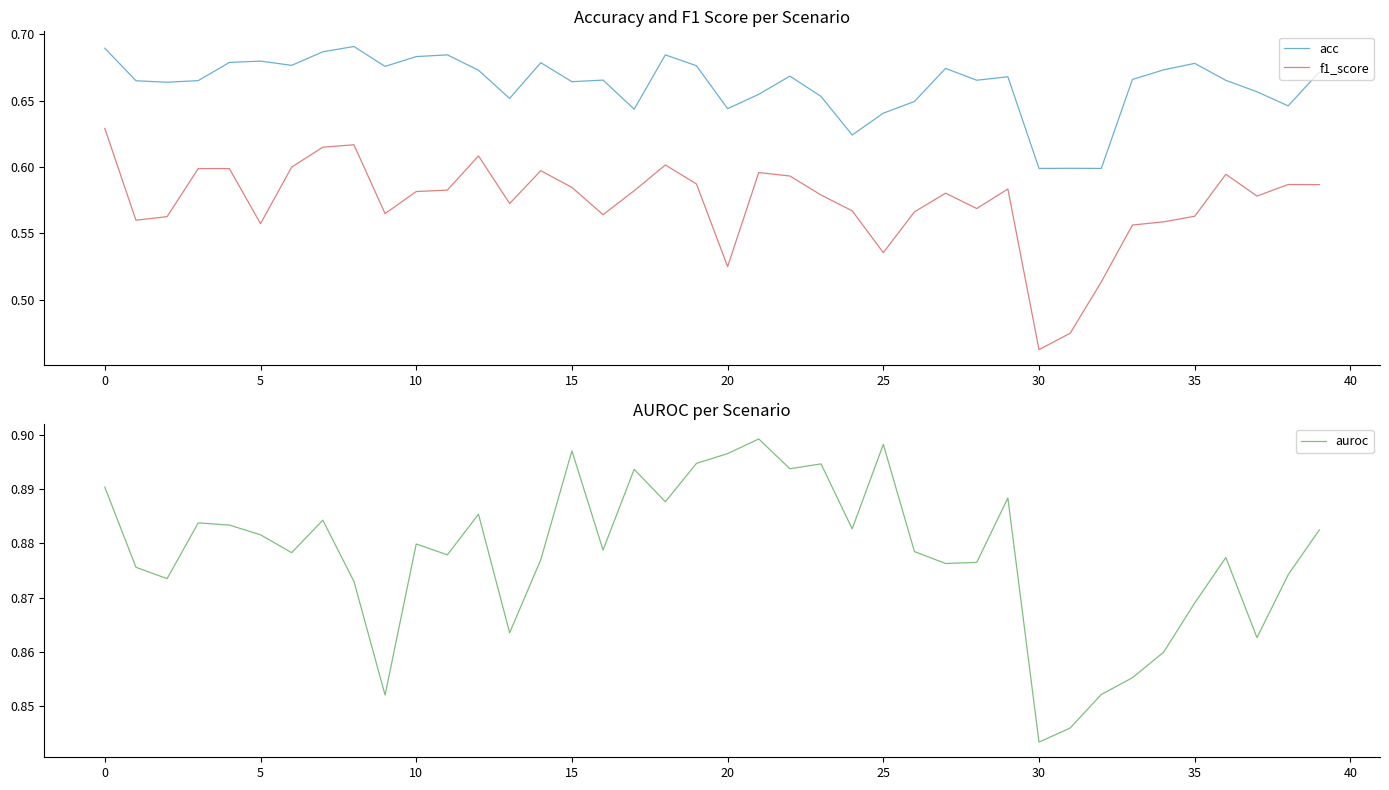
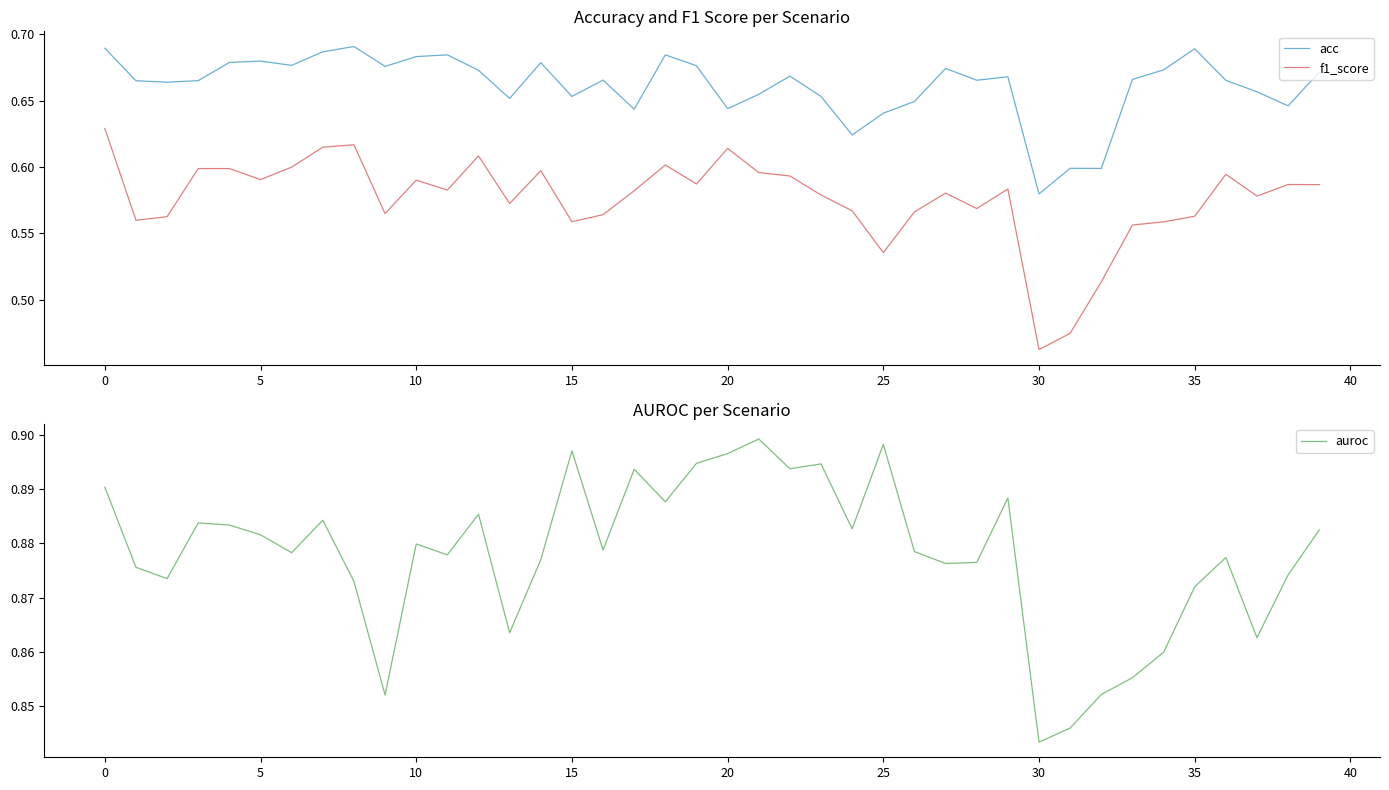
  {
    "Accuracy and F1 Score per Scenario": {
      "acc": {
        "0": 0.689,
        "5": 0.680,
        "10": 0.683,
-       "15": 0.664,
+       "15": 0.653,
        "20": 0.644,
        "25": 0.641,
-       "30": 0.599,
-       "35": 0.678
+       "30": 0.580,
+       "35": 0.689
      },
      "f1_score": {
        "0": 0.629,
-       "5": 0.557,
-       "10": 0.582,
-       "15": 0.585,
-       "20": 0.525,
+       "5": 0.591,
+       "10": 0.590,
+       "15": 0.559,
+       "20": 0.614,
        "25": 0.536,
        "30": 0.463,
        "35": 0.563
      }
    },
    "AUROC per Scenario": {
      "0": 0.890,
      "5": 0.882,
      "10": 0.880,
      "15": 0.897,
      "20": 0.897,
      "25": 0.898,
      "30": 0.843,
-     "35": 0.869
+     "35": 0.872
    }
  }
